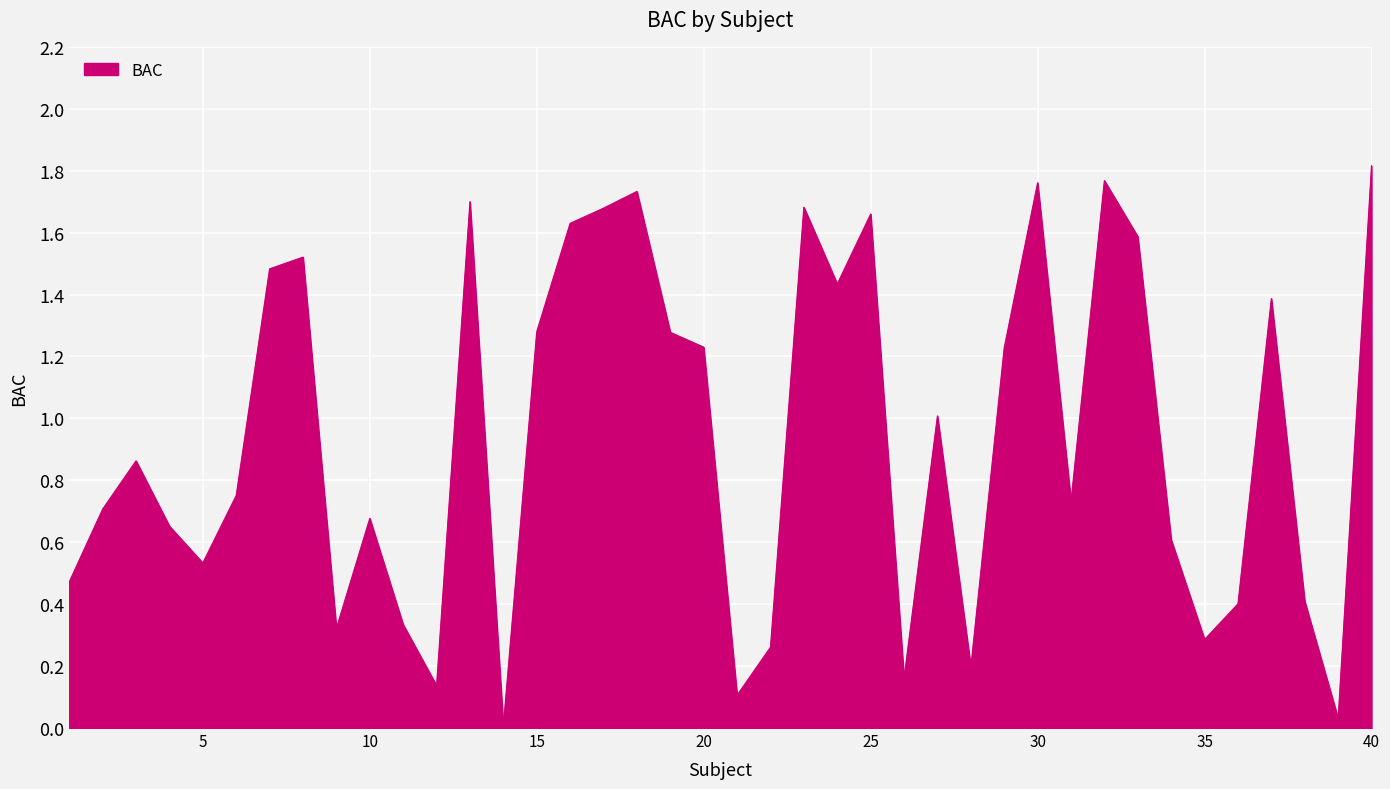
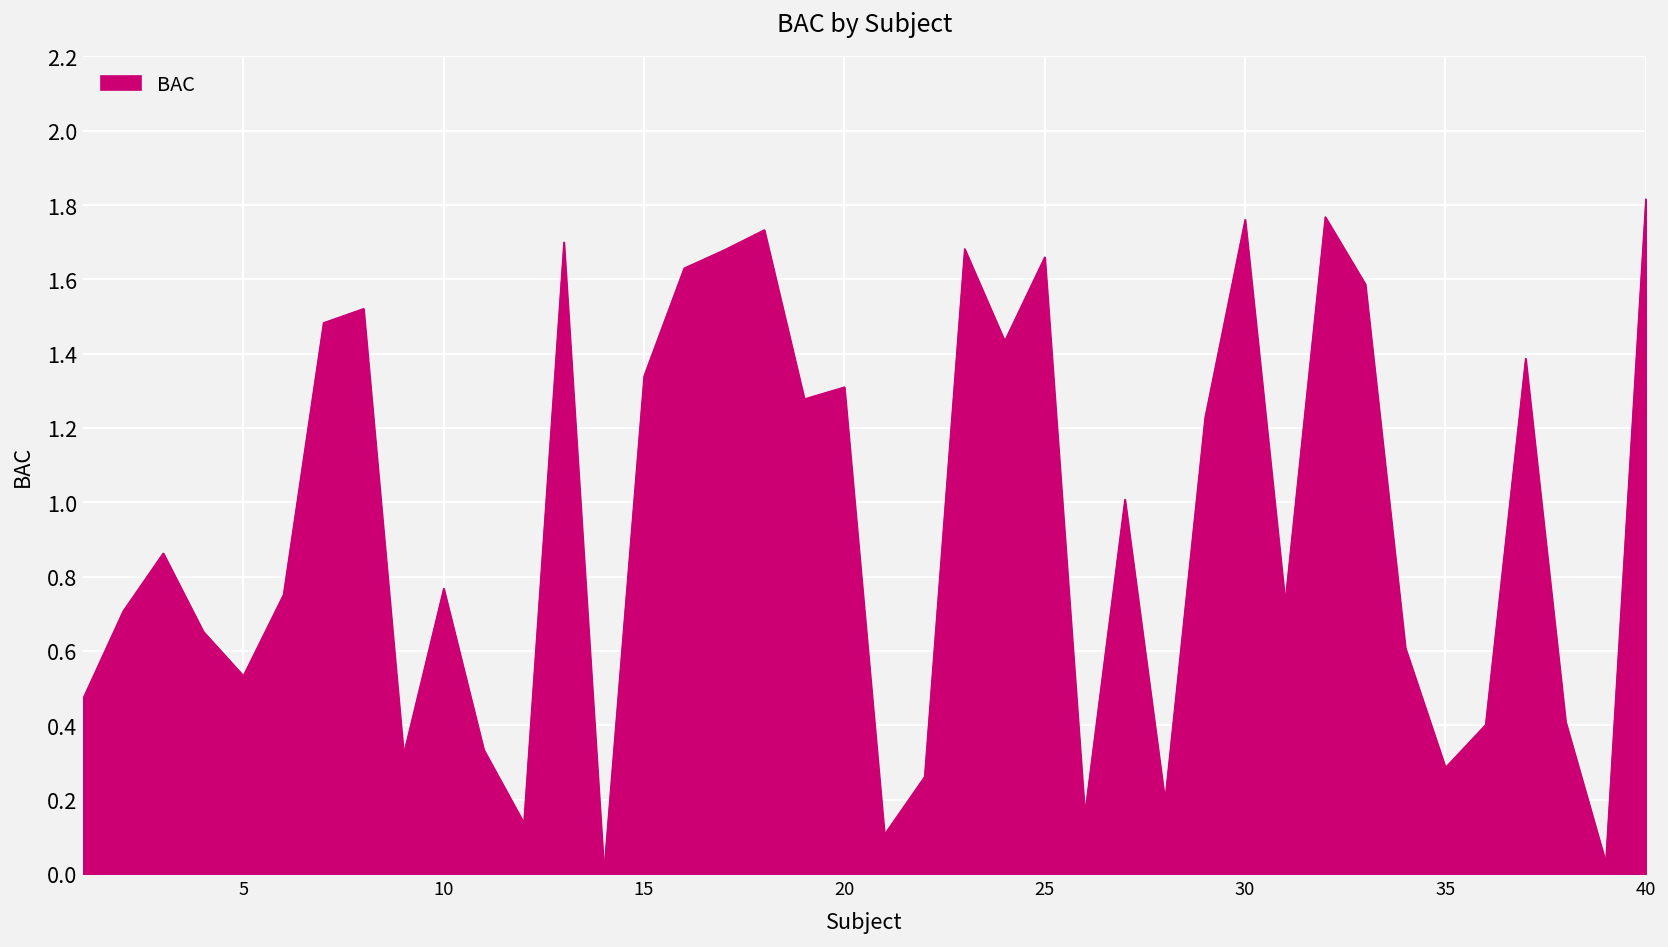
  {
    "5": 0.53,
-   "10": 0.68,
-   "15": 1.28,
-   "20": 1.23,
+   "10": 0.77,
+   "15": 1.34,
+   "20": 1.31,
    "25": 1.66,
    "30": 1.76,
    "35": 0.29,
    "40": 1.82
  }
